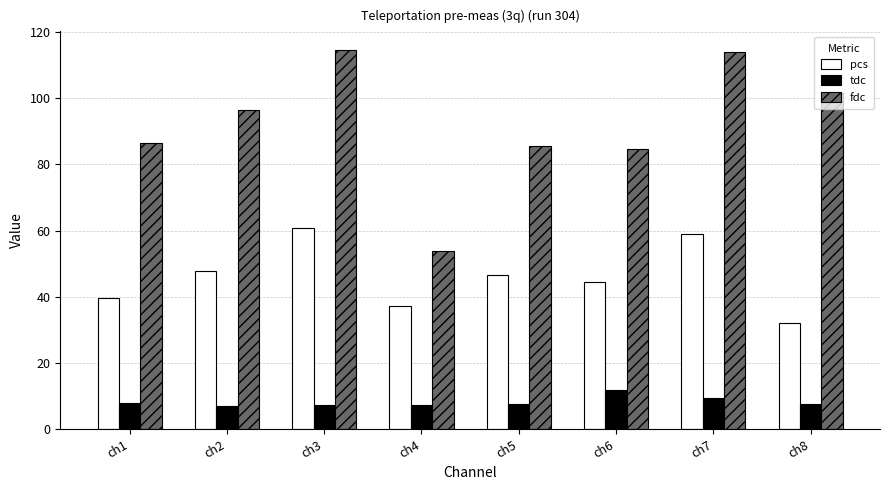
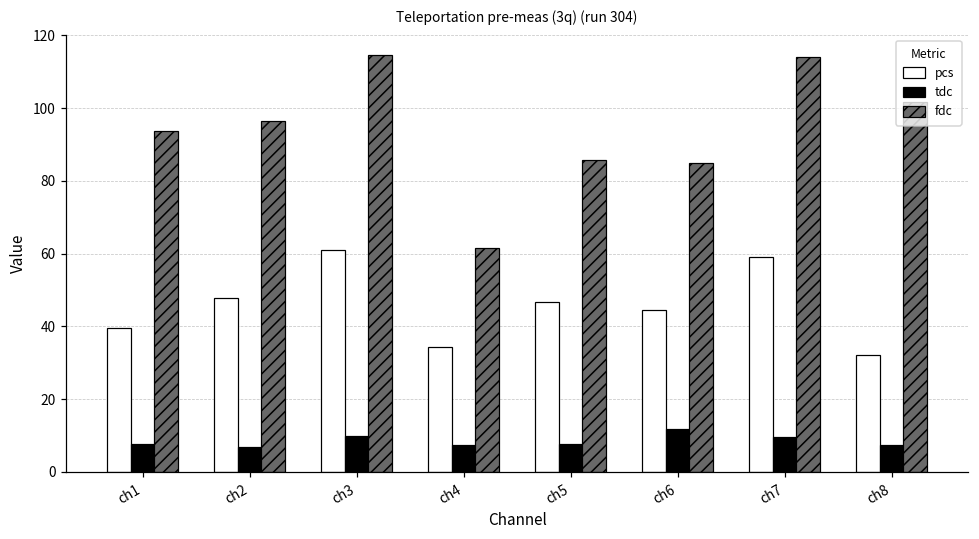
  {
    "pcs": {
      "ch1": 40,
      "ch2": 48,
      "ch3": 61,
-     "ch4": 37,
+     "ch4": 34,
      "ch5": 47,
      "ch6": 45,
      "ch7": 59,
      "ch8": 32
    },
    "tdc": {
      "ch1": 8,
      "ch2": 7,
-     "ch3": 7,
+     "ch3": 10,
      "ch4": 7,
      "ch5": 8,
      "ch6": 12,
      "ch7": 10,
      "ch8": 8
    },
    "fdc": {
-     "ch1": 87,
+     "ch1": 94,
      "ch2": 96,
      "ch3": 115,
-     "ch4": 54,
+     "ch4": 61,
      "ch5": 86,
      "ch6": 85,
      "ch7": 114
    }
  }
